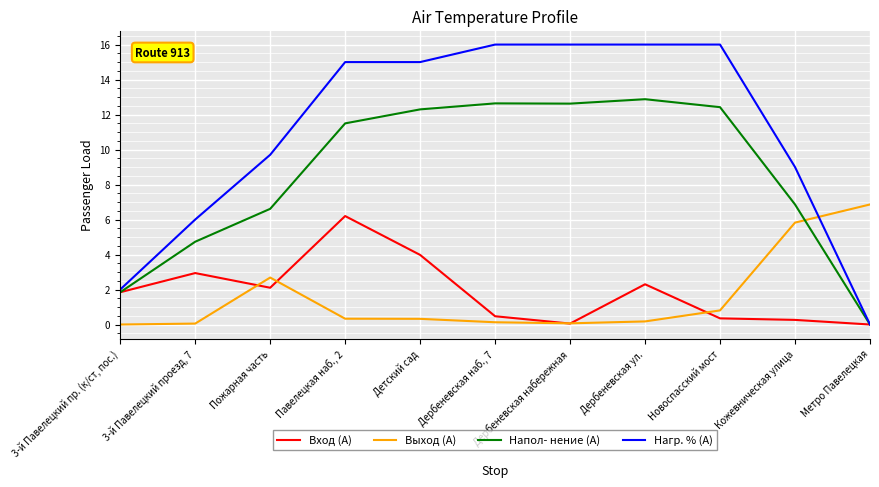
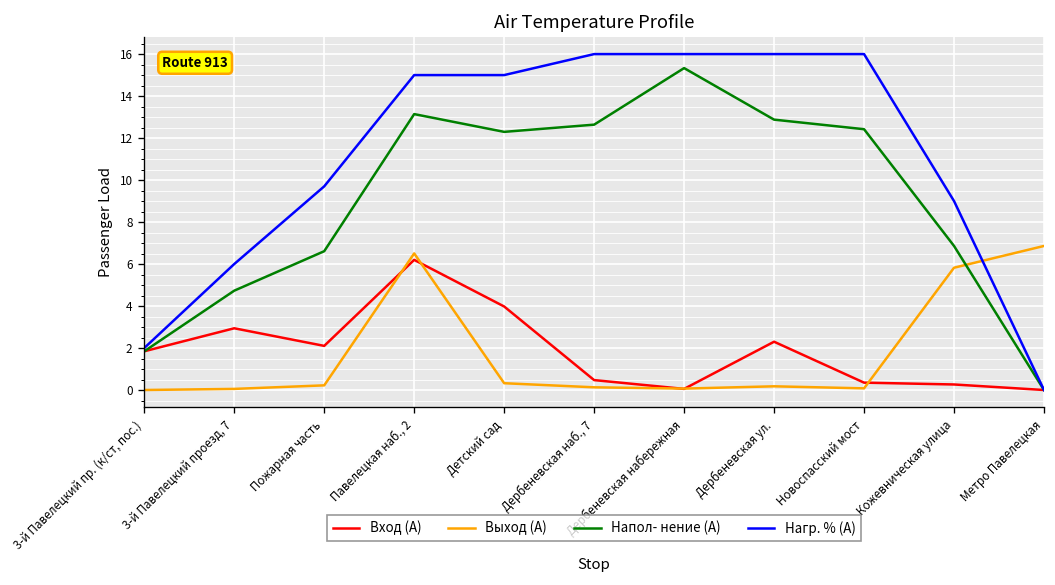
  {
    "Вход (А)": {
      "3-й Павелецкий проезд, 7": 2.9,
      "Пожарная часть": 2.1,
      "Павелецкая наб., 2": 6.2,
      "Детский сад": 4.0,
      "Дербеневская наб., 7": 0.5,
      "Дербеневская ул.": 2.3,
      "Новоспасский мост": 0.4,
      "Кожевническая улица": 0.3
    },
    "Выход (А)": {
      "3-й Павелецкий пр. (к/ст, пос.)": 0.0,
      "3-й Павелецкий проезд, 7": 0.1,
-     "Пожарная часть": 2.7,
-     "Павелецкая наб., 2": 0.3,
+     "Пожарная часть": 0.2,
+     "Павелецкая наб., 2": 6.5,
      "Детский сад": 0.3,
      "Дербеневская наб., 7": 0.1,
      "Дербеневская ул.": 0.2,
-     "Новоспасский мост": 0.8,
+     "Новоспасский мост": 0.1,
      "Кожевническая улица": 5.8,
      "Метро Павелецкая": 6.9
    },
    "Напол- нение (А)": {
      "3-й Павелецкий проезд, 7": 4.7,
      "Пожарная часть": 6.6,
-     "Павелецкая наб., 2": 11.5,
+     "Павелецкая наб., 2": 13.1,
      "Детский сад": 12.3,
      "Дербеневская наб., 7": 12.6,
-     "Дербеневская набережная": 12.6,
+     "Дербеневская набережная": 15.3,
      "Дербеневская ул.": 12.9,
      "Новоспасский мост": 12.4,
      "Кожевническая улица": 6.9
    },
    "Нагр. % (А)": {
      "3-й Павелецкий пр. (к/ст, пос.)": 2.0,
      "3-й Павелецкий проезд, 7": 6.0,
      "Пожарная часть": 9.7,
      "Павелецкая наб., 2": 15.0,
      "Детский сад": 15.0,
      "Дербеневская наб., 7": 16.0,
      "Дербеневская набережная": 16.0,
      "Дербеневская ул.": 16.0,
      "Новоспасский мост": 16.0,
      "Кожевническая улица": 9.0
    }
  }
